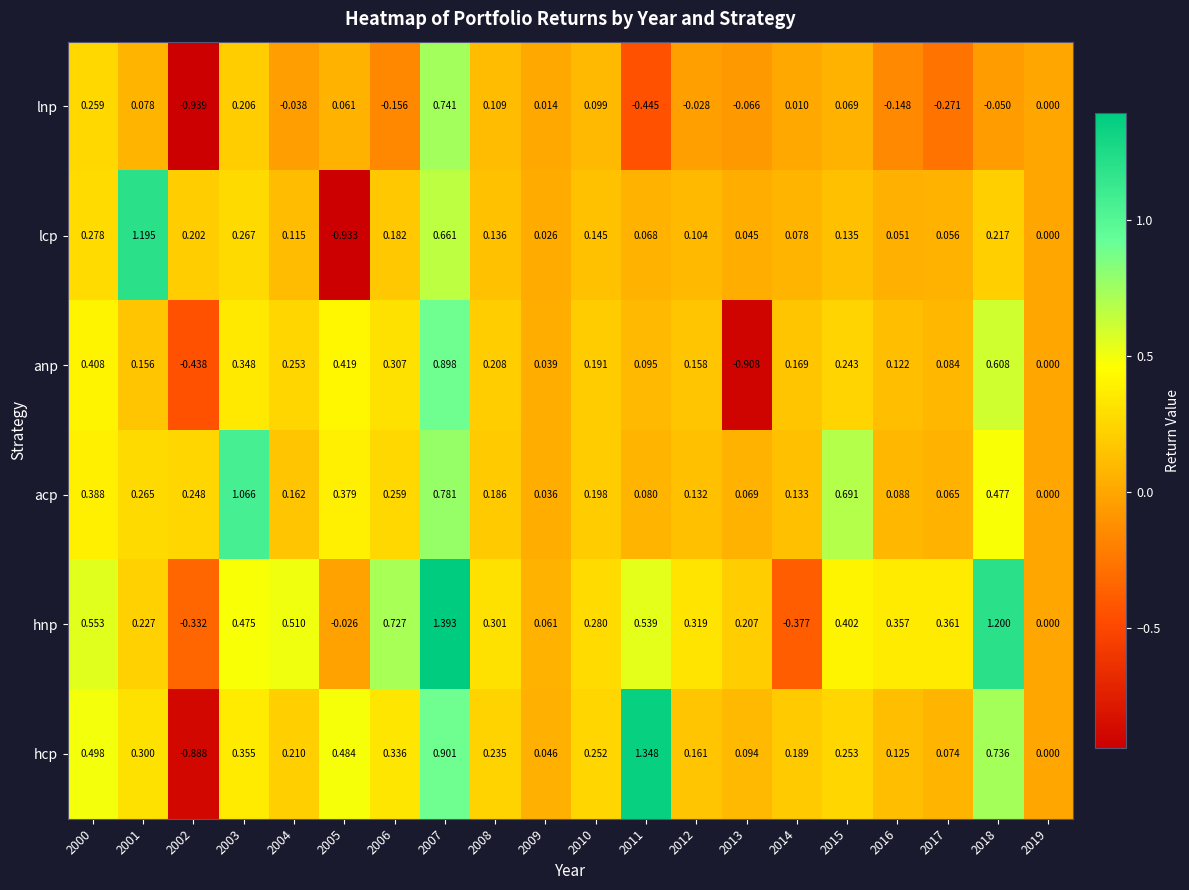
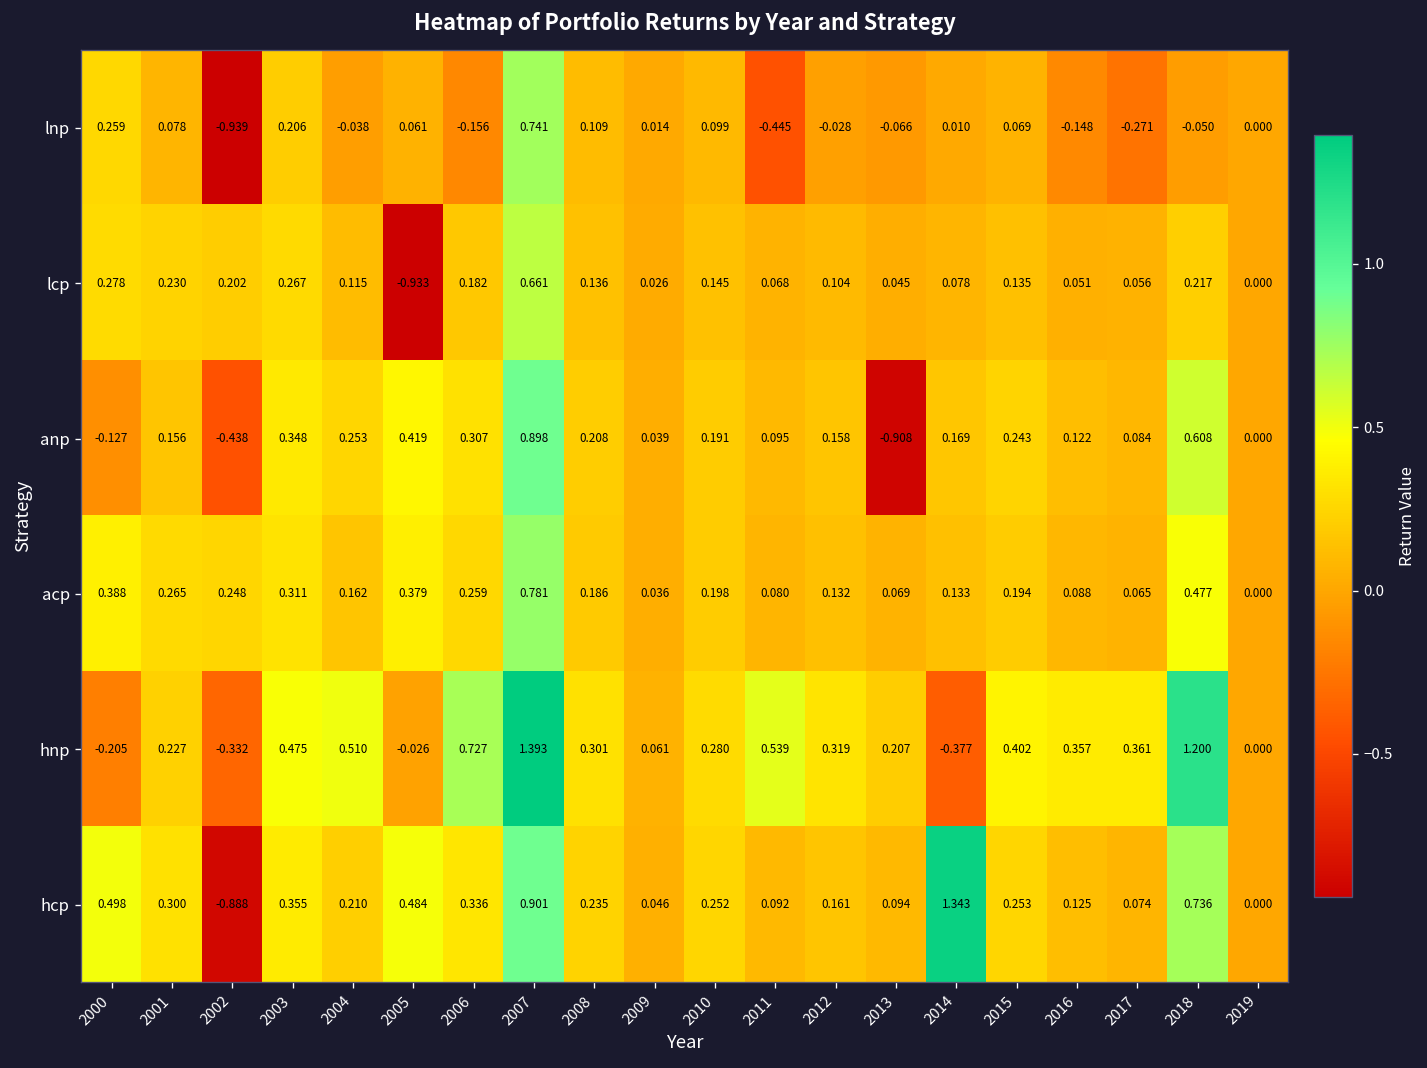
  {
    "lnp": {
      "2000": 0.259,
      "2001": 0.078,
      "2002": -0.939,
      "2003": 0.206,
      "2004": -0.038,
      "2005": 0.061,
      "2006": -0.156,
      "2007": 0.741,
      "2008": 0.109,
      "2009": 0.014,
      "2010": 0.099,
      "2011": -0.445,
      "2012": -0.028,
      "2013": -0.066,
      "2014": 0.010,
      "2015": 0.069,
      "2016": -0.148,
      "2017": -0.271,
      "2018": -0.050,
      "2019": 0.000
    },
    "lcp": {
      "2000": 0.278,
-     "2001": 1.195,
+     "2001": 0.230,
      "2002": 0.202,
      "2003": 0.267,
      "2004": 0.115,
      "2005": -0.933,
      "2006": 0.182,
      "2007": 0.661,
      "2008": 0.136,
      "2009": 0.026,
      "2010": 0.145,
      "2011": 0.068,
      "2012": 0.104,
      "2013": 0.045,
      "2014": 0.078,
      "2015": 0.135,
      "2016": 0.051,
      "2017": 0.056,
      "2018": 0.217,
      "2019": 0.000
    },
    "anp": {
-     "2000": 0.408,
+     "2000": -0.127,
      "2001": 0.156,
      "2002": -0.438,
      "2003": 0.348,
      "2004": 0.253,
      "2005": 0.419,
      "2006": 0.307,
      "2007": 0.898,
      "2008": 0.208,
      "2009": 0.039,
      "2010": 0.191,
      "2011": 0.095,
      "2012": 0.158,
      "2013": -0.908,
      "2014": 0.169,
      "2015": 0.243,
      "2016": 0.122,
      "2017": 0.084,
      "2018": 0.608,
      "2019": 0.000
    },
    "acp": {
      "2000": 0.388,
      "2001": 0.265,
      "2002": 0.248,
-     "2003": 1.066,
+     "2003": 0.311,
      "2004": 0.162,
      "2005": 0.379,
      "2006": 0.259,
      "2007": 0.781,
      "2008": 0.186,
      "2009": 0.036,
      "2010": 0.198,
      "2011": 0.080,
      "2012": 0.132,
      "2013": 0.069,
      "2014": 0.133,
-     "2015": 0.691,
+     "2015": 0.194,
      "2016": 0.088,
      "2017": 0.065,
      "2018": 0.477,
      "2019": 0.000
    },
    "hnp": {
-     "2000": 0.553,
+     "2000": -0.205,
      "2001": 0.227,
      "2002": -0.332,
      "2003": 0.475,
      "2004": 0.510,
      "2005": -0.026,
      "2006": 0.727,
      "2007": 1.393,
      "2008": 0.301,
      "2009": 0.061,
      "2010": 0.280,
      "2011": 0.539,
      "2012": 0.319,
      "2013": 0.207,
      "2014": -0.377,
      "2015": 0.402,
      "2016": 0.357,
      "2017": 0.361,
      "2018": 1.200,
      "2019": 0.000
    },
    "hcp": {
      "2000": 0.498,
      "2001": 0.300,
      "2002": -0.888,
      "2003": 0.355,
      "2004": 0.210,
      "2005": 0.484,
      "2006": 0.336,
      "2007": 0.901,
      "2008": 0.235,
      "2009": 0.046,
      "2010": 0.252,
-     "2011": 1.348,
+     "2011": 0.092,
      "2012": 0.161,
      "2013": 0.094,
-     "2014": 0.189,
+     "2014": 1.343,
      "2015": 0.253,
      "2016": 0.125,
      "2017": 0.074,
      "2018": 0.736,
      "2019": 0.000
    }
  }
